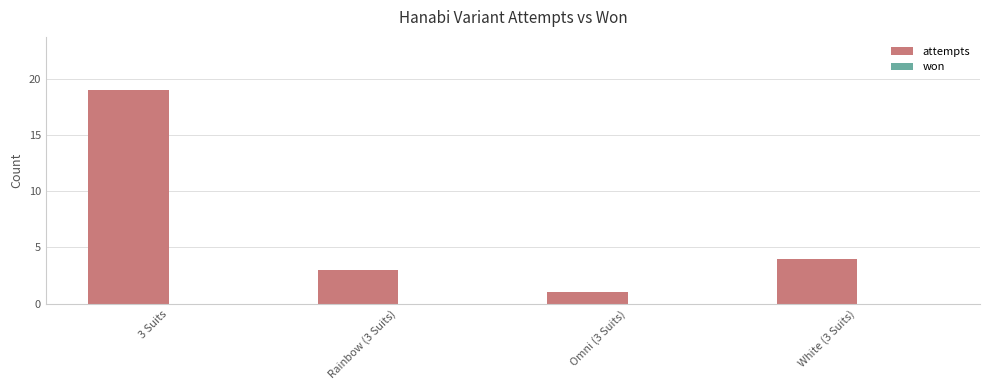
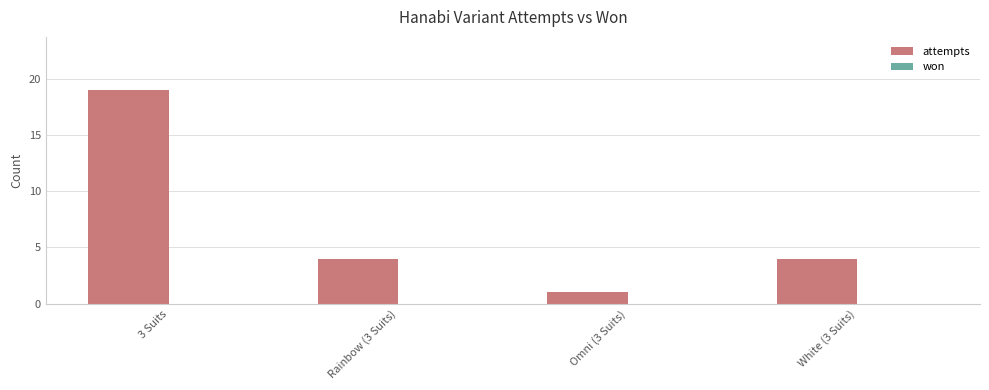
  {
    "attempts": {
      "3 Suits": 19,
-     "Rainbow (3 Suits)": 3,
+     "Rainbow (3 Suits)": 4,
      "Omni (3 Suits)": 1,
      "White (3 Suits)": 4
    },
    "won": {
      "3 Suits": 0,
      "Rainbow (3 Suits)": 0,
      "Omni (3 Suits)": 0,
      "White (3 Suits)": 0
    }
  }
